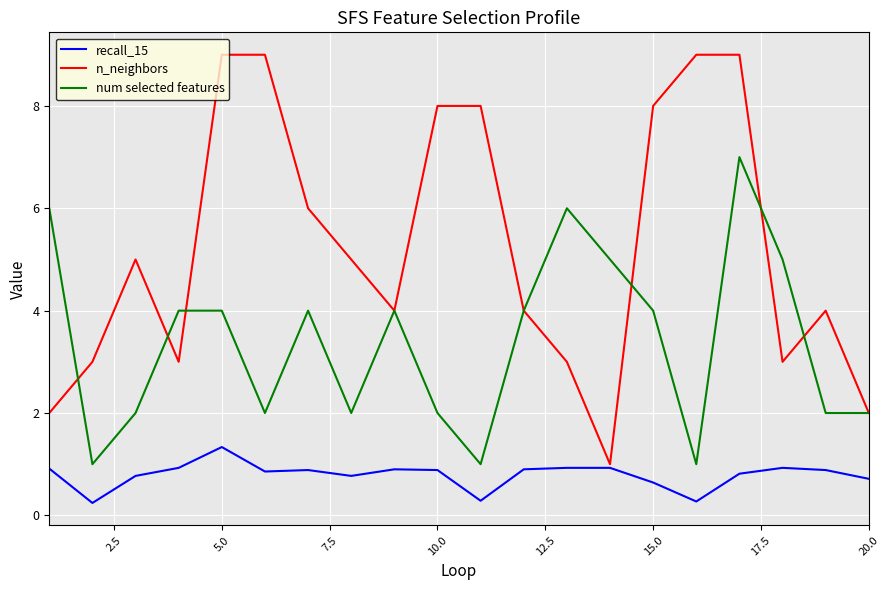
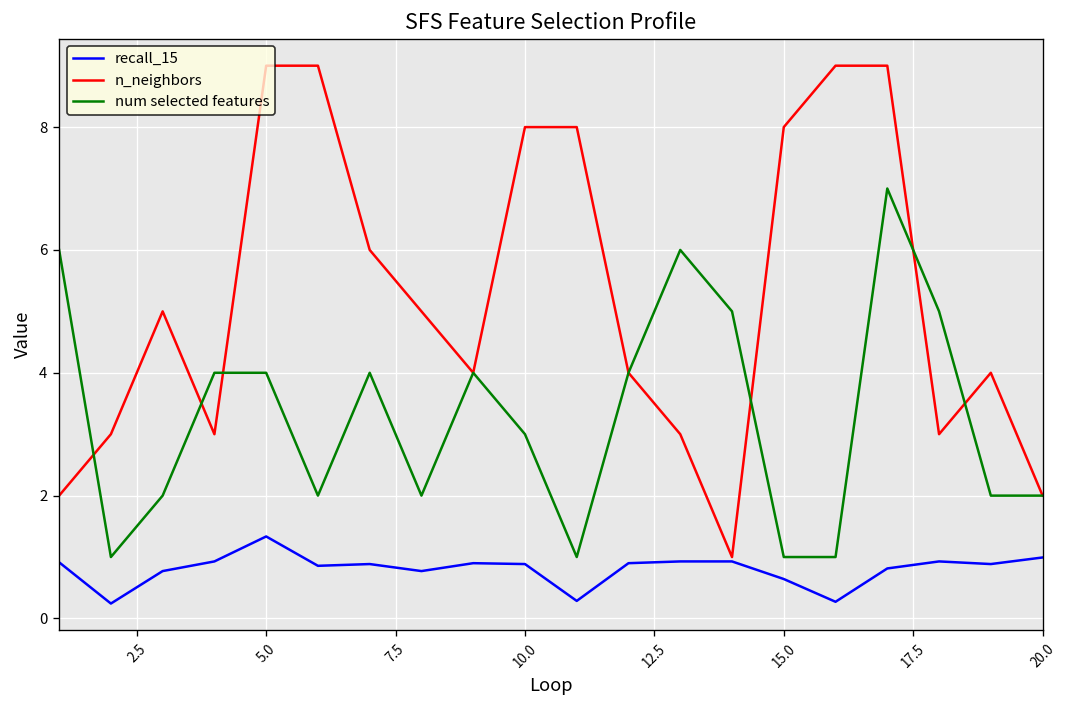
  {
    "recall_15": {
      "5.0": 1.3,
      "10.0": 0.9,
      "15.0": 0.6,
-     "20.0": 0.7
+     "20.0": 1.0
    },
    "n_neighbors": {
      "10.0": 8.0,
      "15.0": 8.0
    },
    "num selected features": {
      "5.0": 4,
-     "10.0": 2,
-     "15.0": 4
+     "10.0": 3,
+     "15.0": 1
    }
  }
